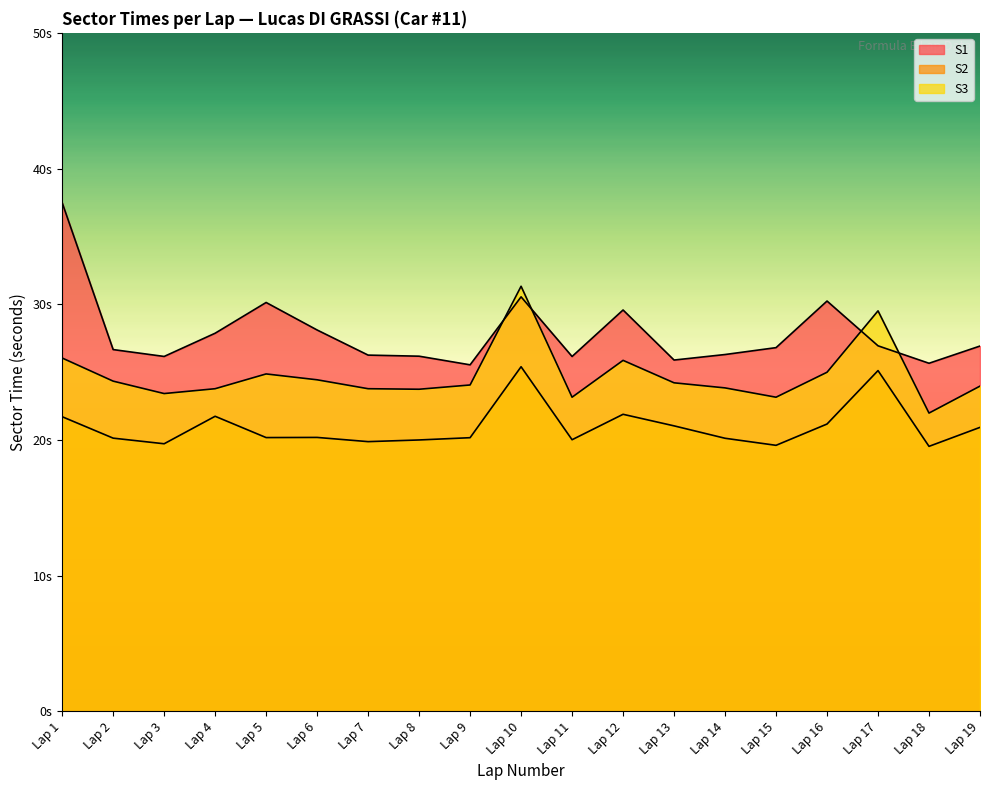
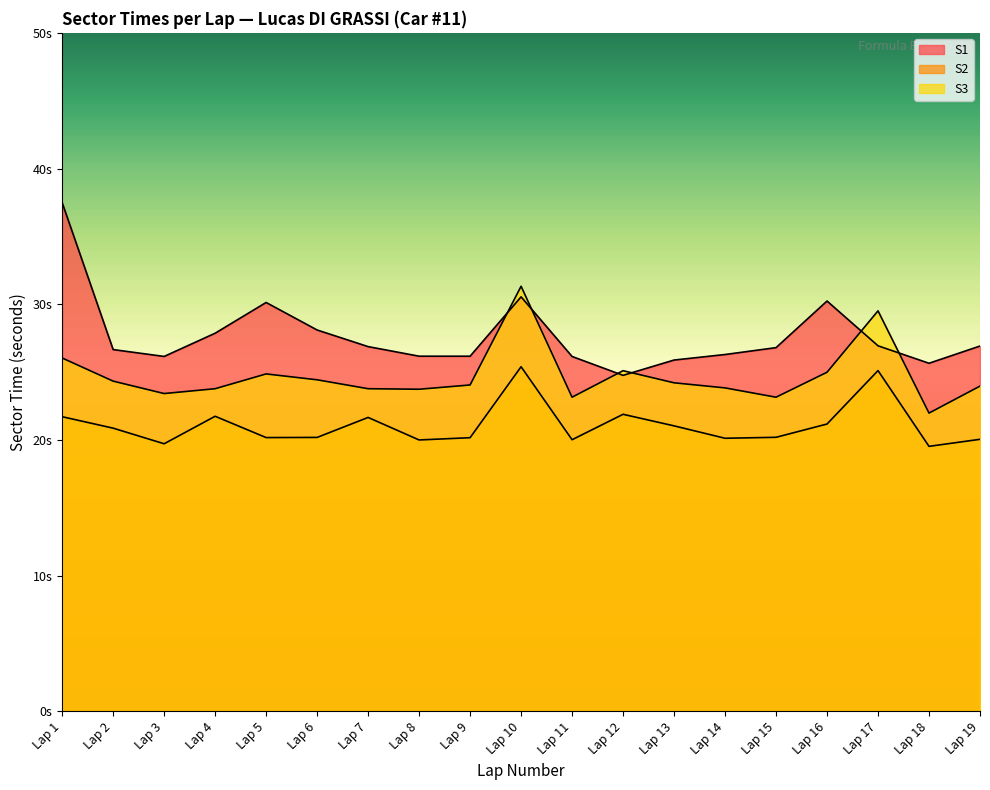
  {
    "S1": {
      "Lap 1": "37.5s",
      "Lap 2": "26.7s",
      "Lap 3": "26.2s",
      "Lap 4": "27.9s",
      "Lap 5": "30.1s",
      "Lap 6": "28.1s",
-     "Lap 7": "26.3s",
+     "Lap 7": "26.9s",
      "Lap 8": "26.2s",
-     "Lap 9": "25.5s",
+     "Lap 9": "26.2s",
      "Lap 10": "30.5s",
      "Lap 11": "26.2s",
-     "Lap 12": "29.6s",
+     "Lap 12": "24.8s",
      "Lap 13": "25.9s",
      "Lap 14": "26.3s",
      "Lap 15": "26.8s",
      "Lap 16": "30.2s",
      "Lap 17": "26.9s",
      "Lap 18": "25.7s",
      "Lap 19": "26.9s"
    },
    "S2": {
      "Lap 1": "21.7s",
-     "Lap 2": "20.1s",
+     "Lap 2": "20.9s",
      "Lap 3": "19.7s",
      "Lap 4": "21.8s",
      "Lap 5": "20.2s",
      "Lap 6": "20.2s",
-     "Lap 7": "19.9s",
+     "Lap 7": "21.7s",
      "Lap 8": "20.0s",
      "Lap 9": "20.2s",
      "Lap 10": "25.4s",
      "Lap 11": "20.0s",
      "Lap 12": "21.9s",
      "Lap 13": "21.0s",
      "Lap 14": "20.1s",
-     "Lap 15": "19.6s",
+     "Lap 15": "20.2s",
      "Lap 16": "21.2s",
      "Lap 17": "25.1s",
      "Lap 18": "19.5s",
-     "Lap 19": "20.9s"
+     "Lap 19": "20.1s"
    },
    "S3": {
      "Lap 1": "26.0s",
      "Lap 2": "24.3s",
      "Lap 3": "23.4s",
      "Lap 4": "23.8s",
      "Lap 5": "24.9s",
      "Lap 6": "24.4s",
      "Lap 7": "23.8s",
      "Lap 8": "23.7s",
      "Lap 9": "24.1s",
      "Lap 10": "31.3s",
      "Lap 11": "23.2s",
-     "Lap 12": "25.9s",
+     "Lap 12": "25.1s",
      "Lap 13": "24.2s",
      "Lap 14": "23.8s",
      "Lap 15": "23.2s",
      "Lap 16": "25.0s",
      "Lap 17": "29.5s",
      "Lap 18": "22.0s",
      "Lap 19": "24.0s"
    }
  }
